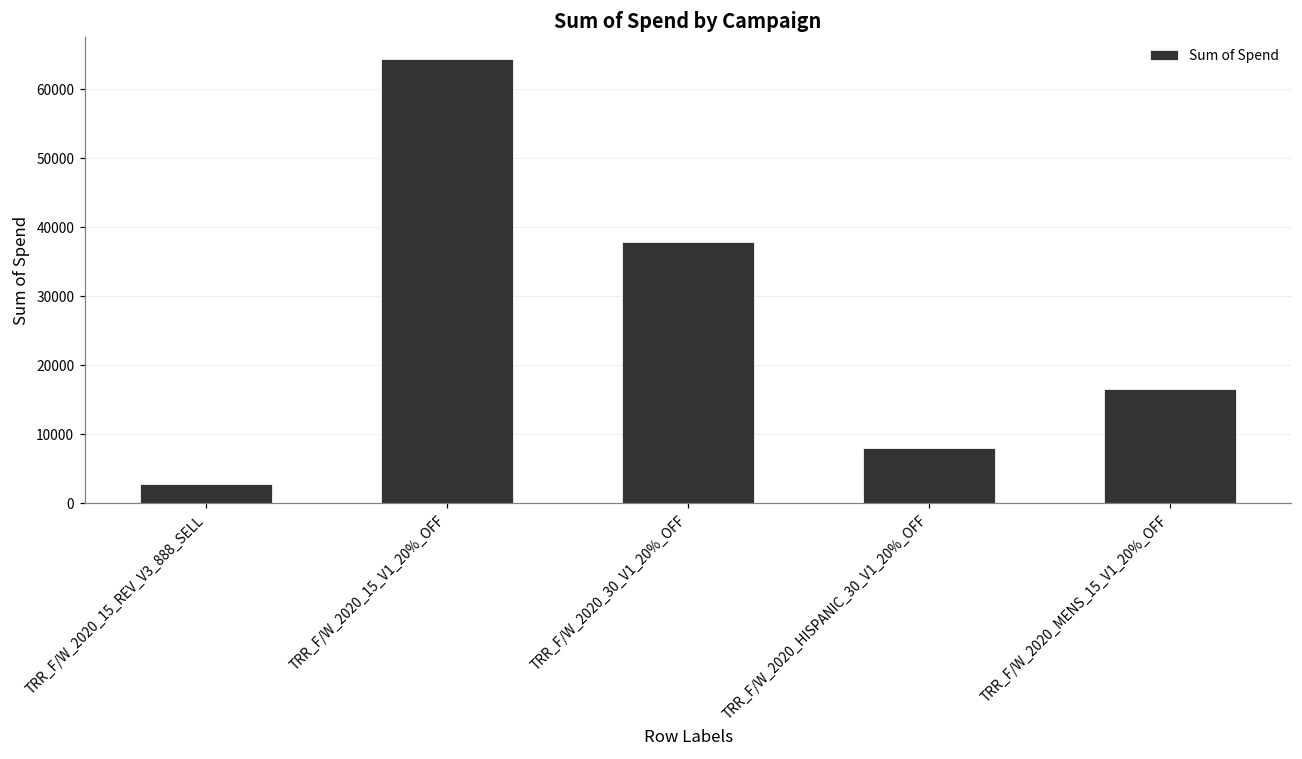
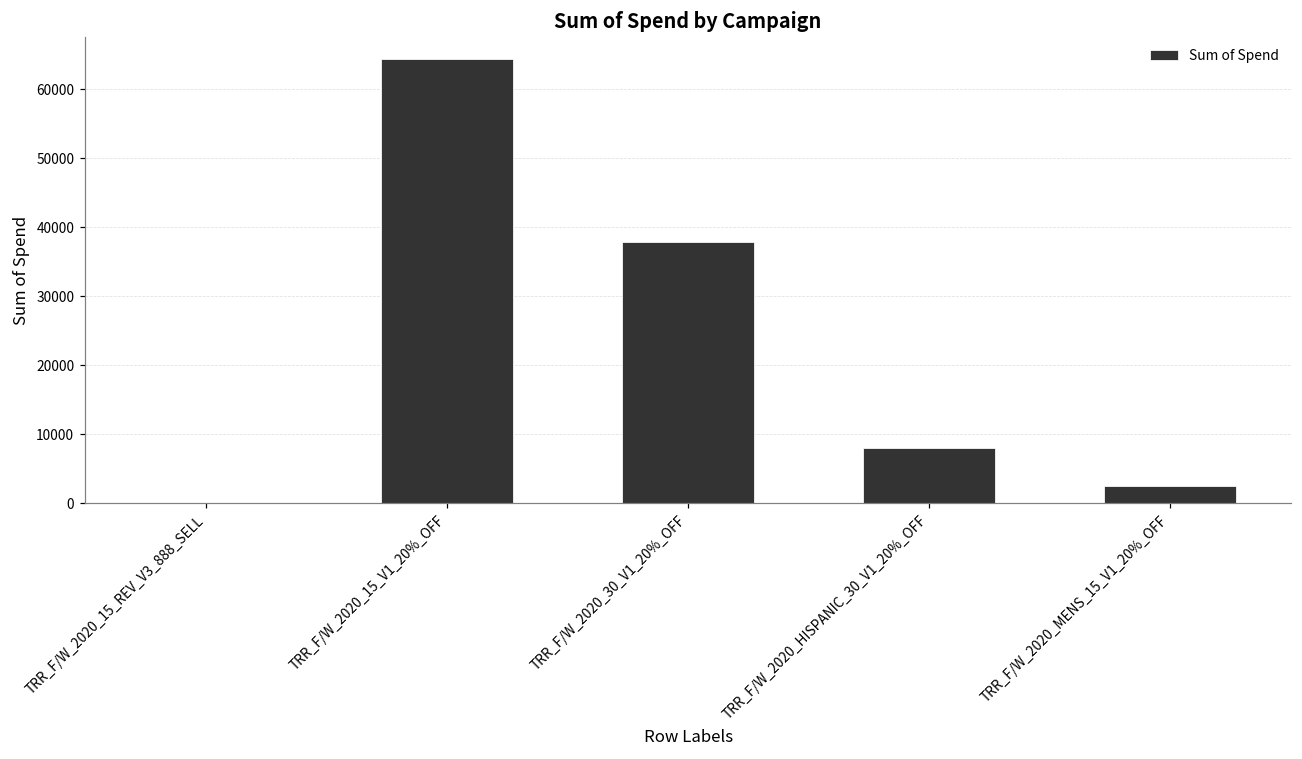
  {
-   "TRR_F/W_2020_15_REV_V3_888_SELL": 3000,
+   "TRR_F/W_2020_15_REV_V3_888_SELL": 0,
    "TRR_F/W_2020_15_V1_20%_OFF": 64000,
    "TRR_F/W_2020_30_V1_20%_OFF": 38000,
    "TRR_F/W_2020_HISPANIC_30_V1_20%_OFF": 8000,
-   "TRR_F/W_2020_MENS_15_V1_20%_OFF": 17000
+   "TRR_F/W_2020_MENS_15_V1_20%_OFF": 3000
  }
